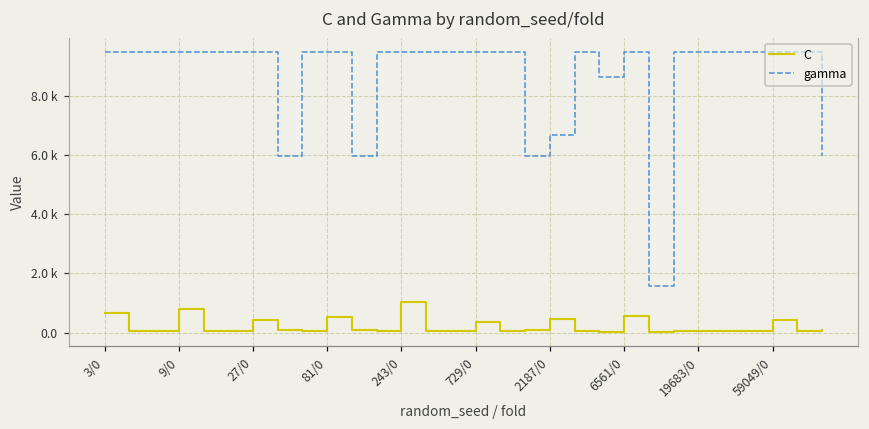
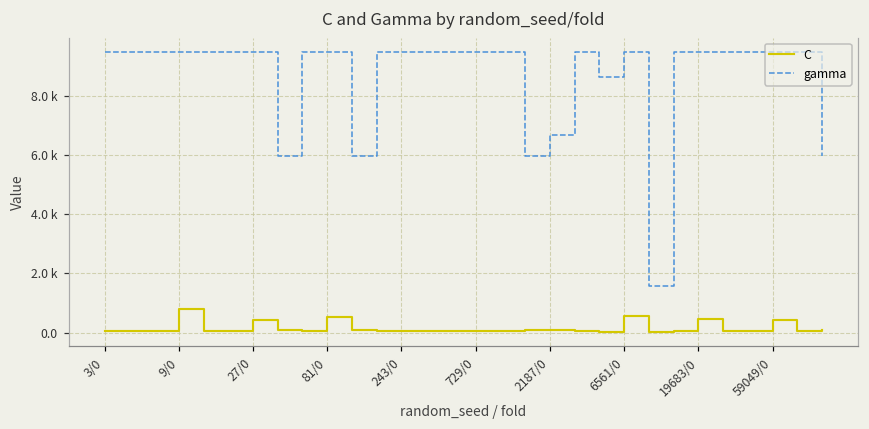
  {
    "C": {
-     "3/0": 700,
+     "3/0": 0,
      "9/0": 800,
      "27/0": 400,
      "81/0": 500,
-     "243/0": 1000,
-     "729/0": 400,
-     "2187/0": 500,
+     "243/0": 0,
+     "729/0": 0,
+     "2187/0": 100,
      "6561/0": 600,
-     "19683/0": 0,
+     "19683/0": 500,
      "59049/0": 400
    },
    "gamma": {
      "3/0": 9500,
      "9/0": 9500,
      "27/0": 9500,
      "81/0": 9500,
      "243/0": 9500,
      "729/0": 9500,
      "2187/0": 6700,
      "6561/0": 9500,
      "19683/0": 9500
    }
  }
